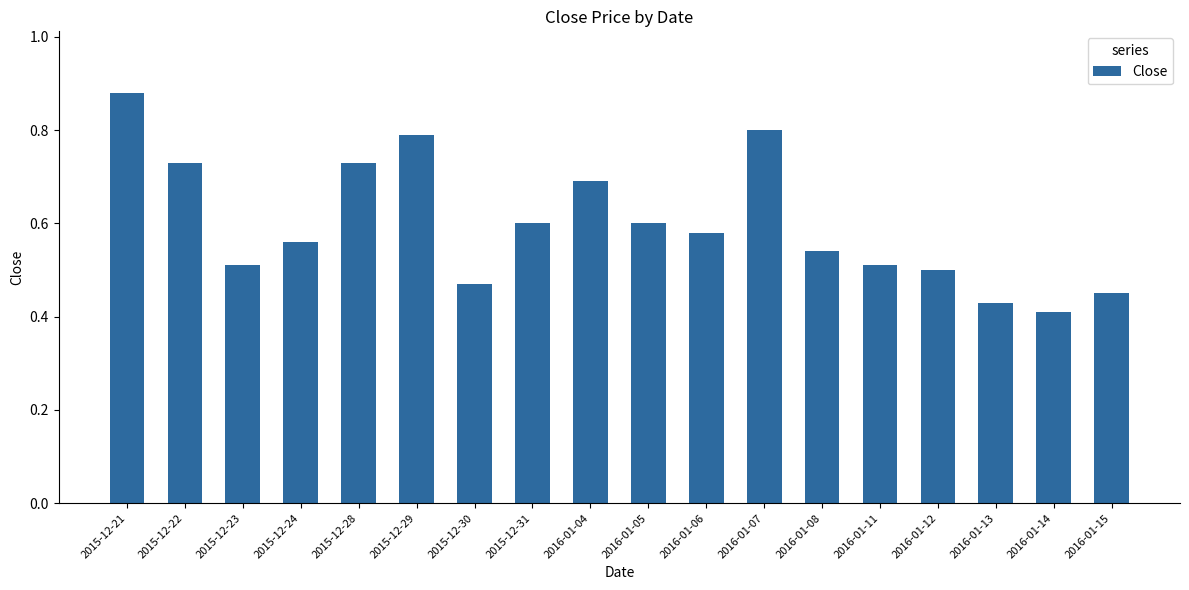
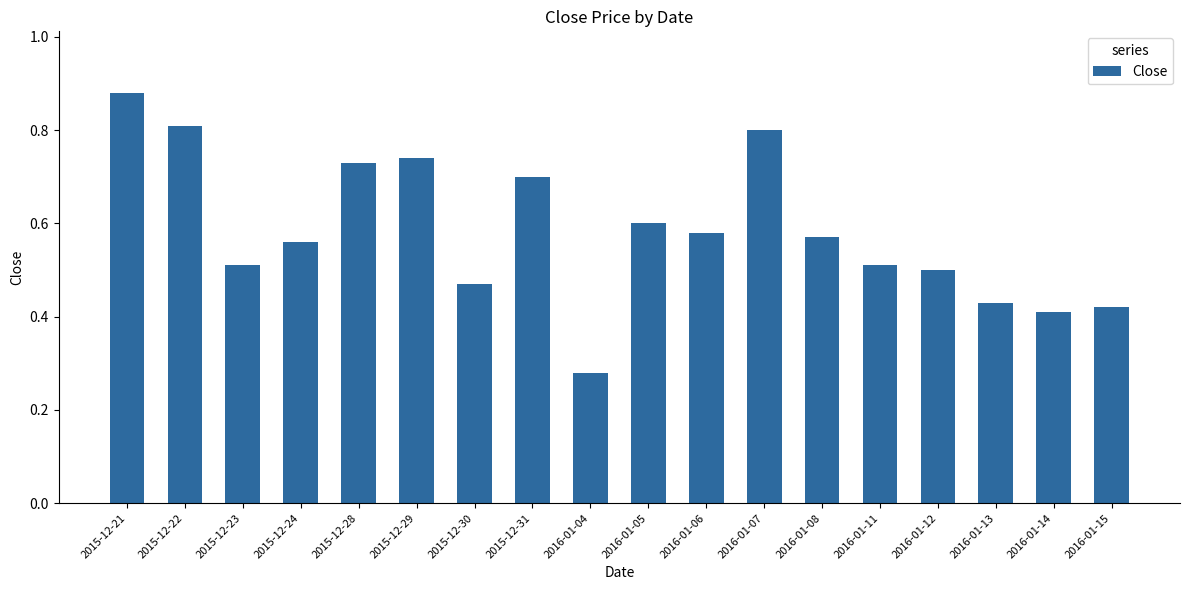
  {
    "2015-12-21": 0.88,
-   "2015-12-22": 0.73,
+   "2015-12-22": 0.81,
    "2015-12-23": 0.51,
    "2015-12-24": 0.56,
    "2015-12-28": 0.73,
-   "2015-12-29": 0.79,
+   "2015-12-29": 0.74,
    "2015-12-30": 0.47,
-   "2015-12-31": 0.6,
-   "2016-01-04": 0.69,
+   "2015-12-31": 0.7,
+   "2016-01-04": 0.28,
    "2016-01-05": 0.60,
    "2016-01-06": 0.58,
    "2016-01-07": 0.80,
-   "2016-01-08": 0.54,
+   "2016-01-08": 0.57,
    "2016-01-11": 0.51,
    "2016-01-12": 0.50,
    "2016-01-13": 0.43,
    "2016-01-14": 0.41,
-   "2016-01-15": 0.45
+   "2016-01-15": 0.42
  }
